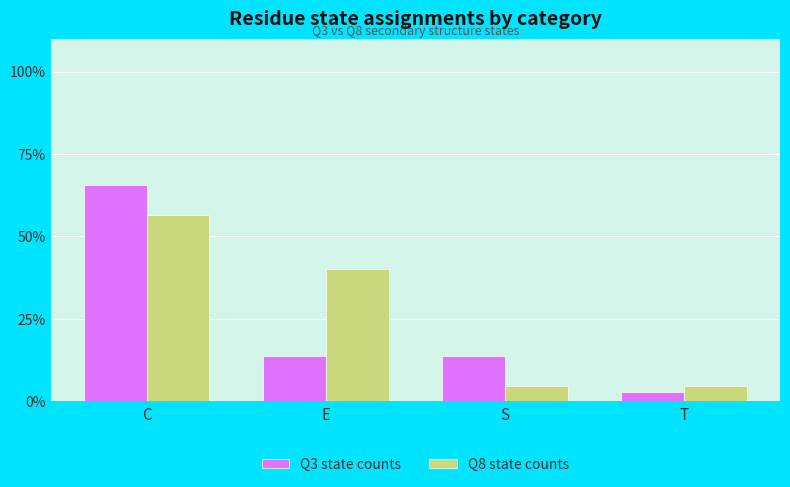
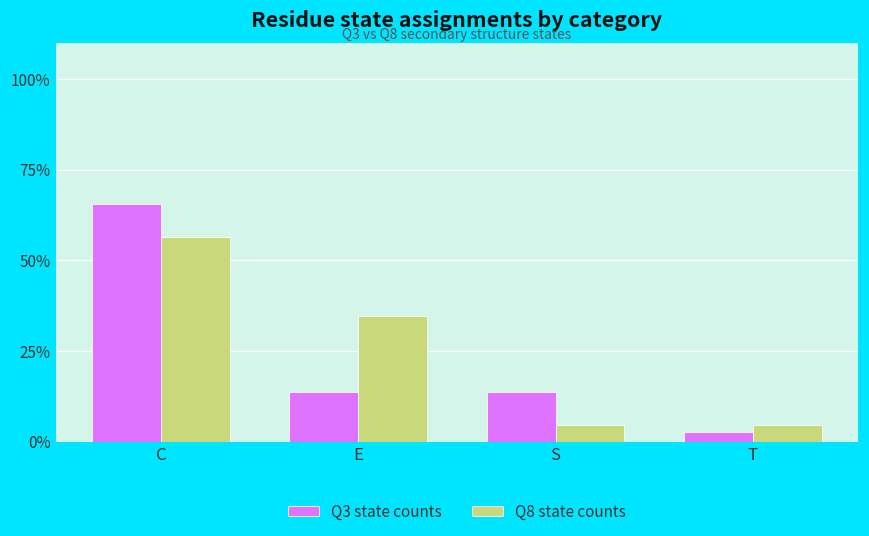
  {
    "Q3 state counts": {
      "C": "65%",
      "E": "14%",
      "S": "14%",
      "T": "3%"
    },
    "Q8 state counts": {
      "C": "56%",
-     "E": "40%",
+     "E": "35%",
      "S": "5%",
      "T": "5%"
    }
  }
